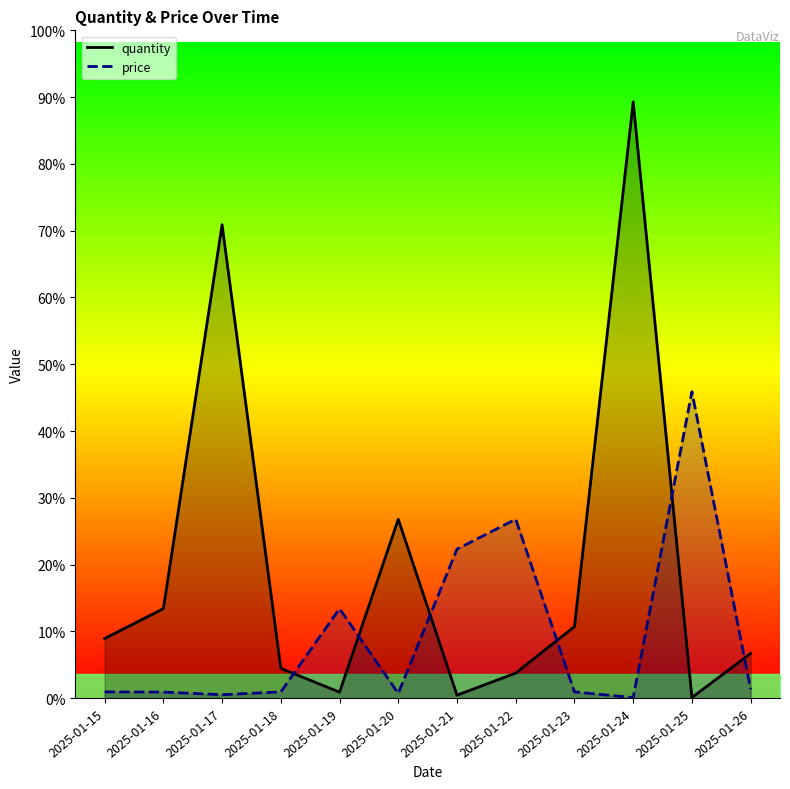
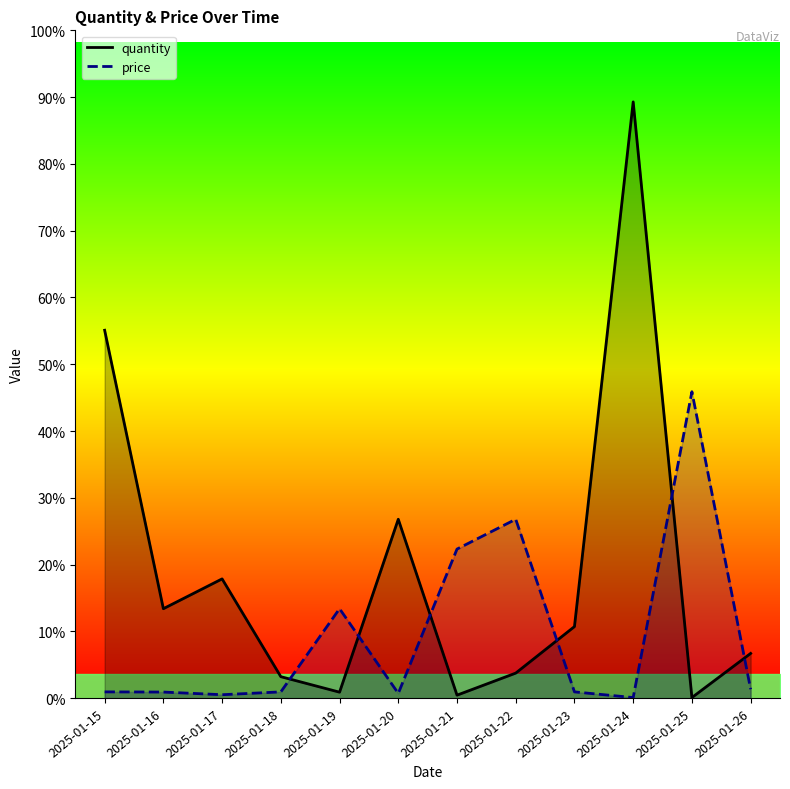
  {
    "quantity": {
-     "2025-01-15": "9%",
+     "2025-01-15": "55%",
      "2025-01-16": "13%",
-     "2025-01-17": "71%",
-     "2025-01-18": "4%",
+     "2025-01-17": "18%",
+     "2025-01-18": "3%",
      "2025-01-19": "1%",
      "2025-01-20": "27%",
      "2025-01-21": "0%",
      "2025-01-22": "4%",
      "2025-01-23": "11%",
      "2025-01-24": "89%",
      "2025-01-25": "0%",
      "2025-01-26": "7%"
    },
    "price": {
      "2025-01-15": "1%",
      "2025-01-16": "1%",
      "2025-01-17": "1%",
      "2025-01-18": "1%",
      "2025-01-19": "13%",
      "2025-01-20": "1%",
      "2025-01-21": "22%",
      "2025-01-22": "27%",
      "2025-01-23": "1%",
      "2025-01-24": "0%",
      "2025-01-25": "46%",
      "2025-01-26": "1%"
    }
  }
